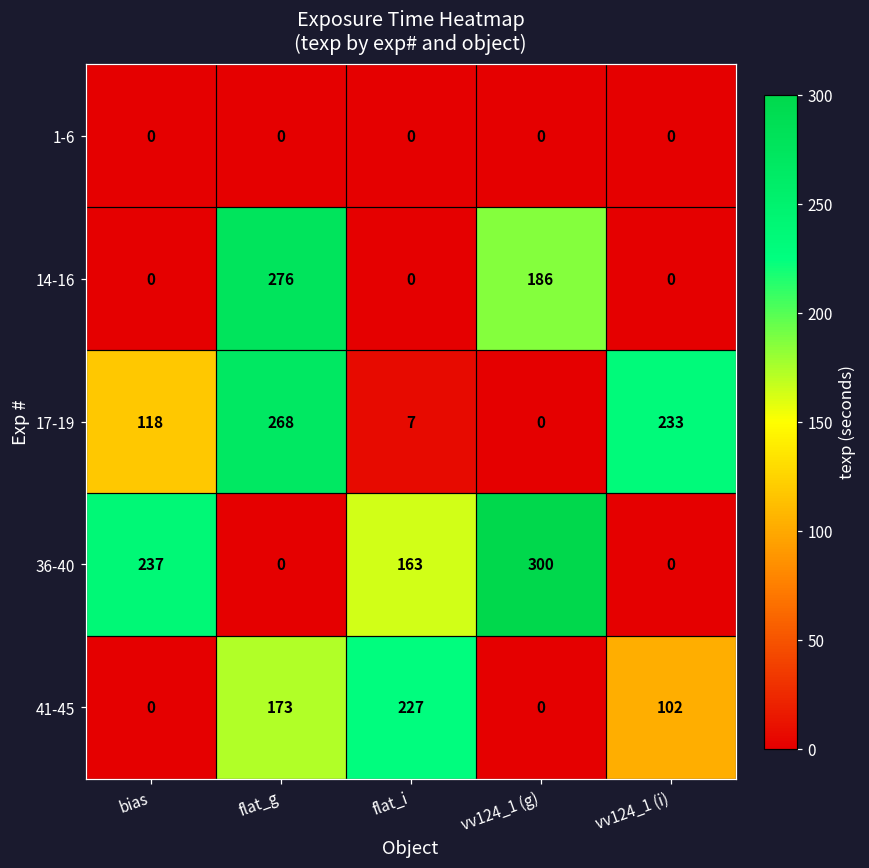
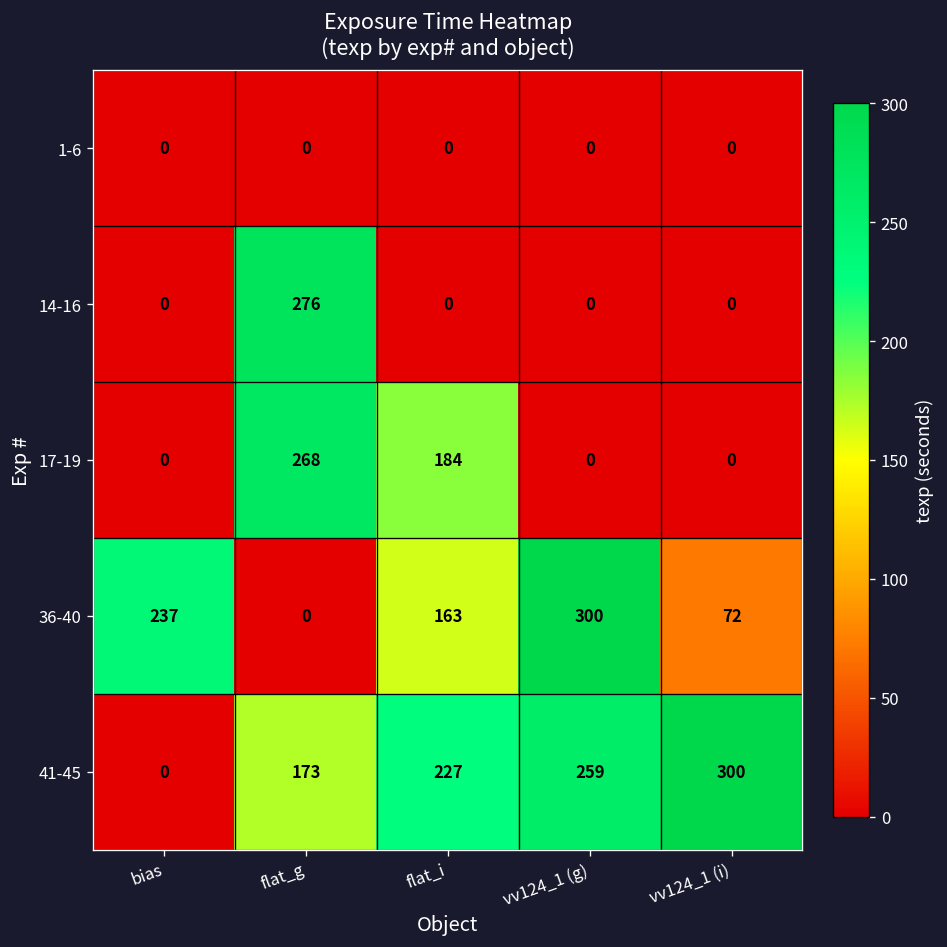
  {
    "1-6": {
      "bias": 0,
      "flat_g": 0,
      "flat_i": 0,
      "vv124_1 (g)": 0,
      "vv124_1 (i)": 0
    },
    "14-16": {
      "bias": 0,
      "flat_g": 276,
      "flat_i": 0,
-     "vv124_1 (g)": 186,
+     "vv124_1 (g)": 0,
      "vv124_1 (i)": 0
    },
    "17-19": {
-     "bias": 118,
+     "bias": 0,
      "flat_g": 268,
-     "flat_i": 7,
+     "flat_i": 184,
      "vv124_1 (g)": 0,
-     "vv124_1 (i)": 233
+     "vv124_1 (i)": 0
    },
    "36-40": {
      "bias": 237,
      "flat_g": 0,
      "flat_i": 163,
      "vv124_1 (g)": 300,
-     "vv124_1 (i)": 0
+     "vv124_1 (i)": 72
    },
    "41-45": {
      "bias": 0,
      "flat_g": 173,
      "flat_i": 227,
-     "vv124_1 (g)": 0,
-     "vv124_1 (i)": 102
+     "vv124_1 (g)": 259,
+     "vv124_1 (i)": 300
    }
  }
